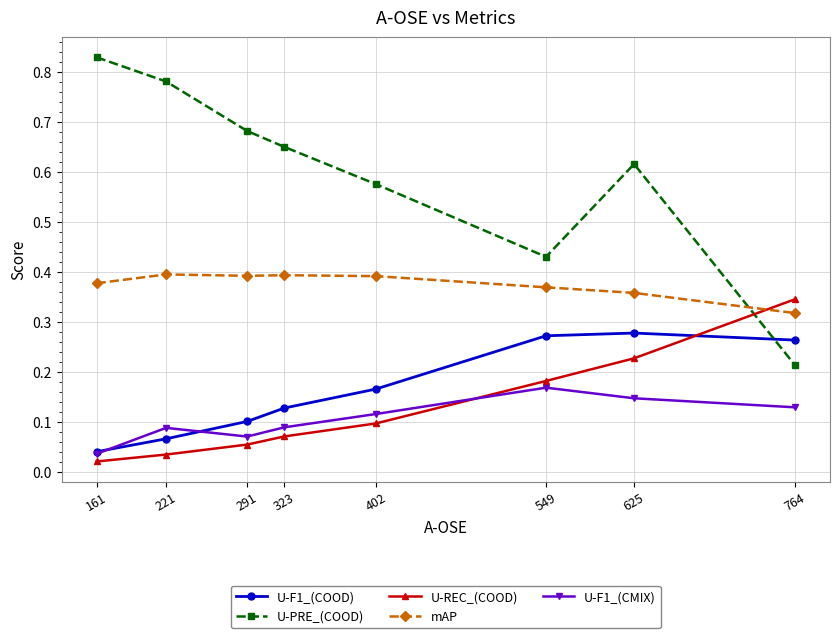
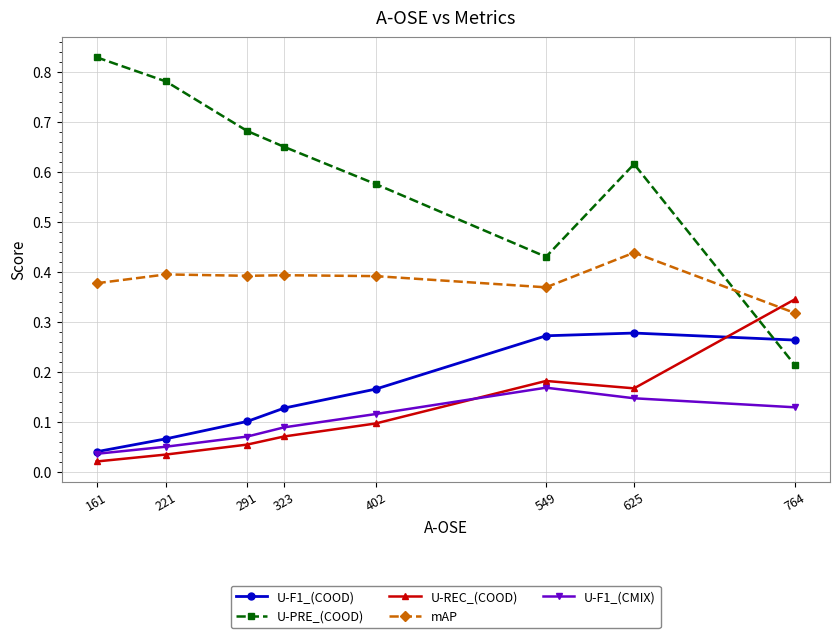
  {
    "U-F1_(COOD)": {
      "221": 0.07,
      "291": 0.10,
      "323": 0.13,
      "402": 0.17,
      "549": 0.27,
      "625": 0.28,
      "764": 0.26
    },
    "U-PRE_(COOD)": {
      "161": 0.83,
      "221": 0.78,
      "291": 0.68,
      "323": 0.65,
      "402": 0.58,
      "549": 0.43,
      "625": 0.62,
      "764": 0.21
    },
    "U-REC_(COOD)": {
      "161": 0.02,
      "221": 0.03,
      "291": 0.05,
      "323": 0.07,
      "402": 0.10,
      "549": 0.18,
-     "625": 0.23,
+     "625": 0.17,
      "764": 0.35
    },
    "mAP": {
      "161": 0.38,
      "221": 0.39,
      "291": 0.39,
      "323": 0.39,
      "402": 0.39,
      "549": 0.37,
-     "625": 0.36,
+     "625": 0.44,
      "764": 0.32
    },
    "U-F1_(CMIX)": {
-     "221": 0.09,
+     "221": 0.05,
      "291": 0.07,
      "323": 0.09,
      "402": 0.12,
      "549": 0.17,
      "625": 0.15,
      "764": 0.13
    }
  }
